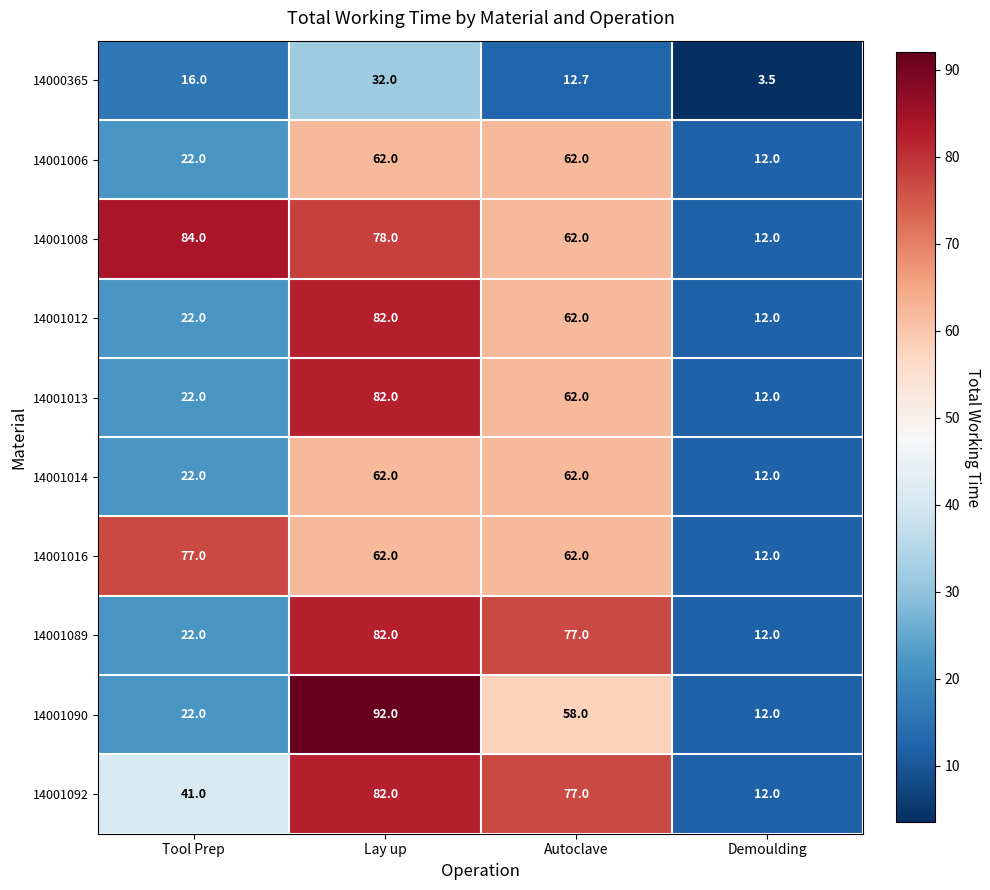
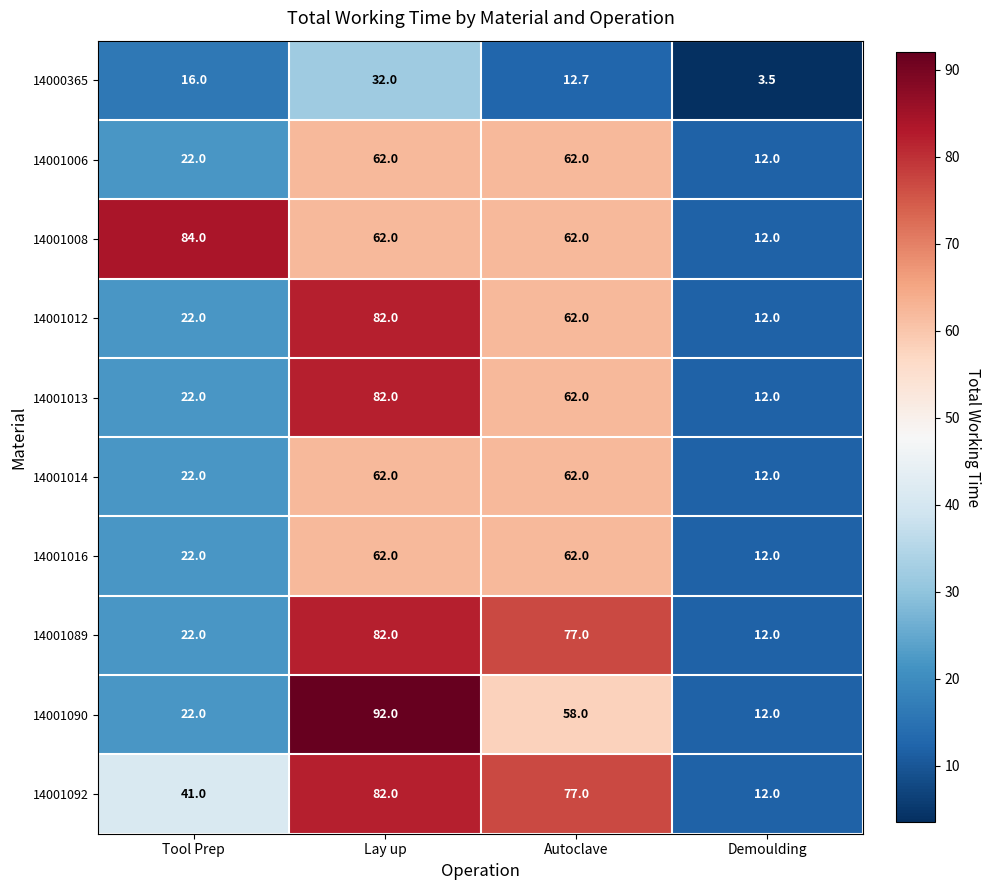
  {
    "14000365": {
      "Tool Prep": 16.0,
      "Lay up": 32.0,
      "Autoclave": 12.7,
      "Demoulding": 3.5
    },
    "14001006": {
      "Tool Prep": 22.0,
      "Lay up": 62.0,
      "Autoclave": 62.0,
      "Demoulding": 12.0
    },
    "14001008": {
      "Tool Prep": 84.0,
-     "Lay up": 78.0,
+     "Lay up": 62.0,
      "Autoclave": 62.0,
      "Demoulding": 12.0
    },
    "14001012": {
      "Tool Prep": 22.0,
      "Lay up": 82.0,
      "Autoclave": 62.0,
      "Demoulding": 12.0
    },
    "14001013": {
      "Tool Prep": 22.0,
      "Lay up": 82.0,
      "Autoclave": 62.0,
      "Demoulding": 12.0
    },
    "14001014": {
      "Tool Prep": 22.0,
      "Lay up": 62.0,
      "Autoclave": 62.0,
      "Demoulding": 12.0
    },
    "14001016": {
-     "Tool Prep": 77.0,
+     "Tool Prep": 22.0,
      "Lay up": 62.0,
      "Autoclave": 62.0,
      "Demoulding": 12.0
    },
    "14001089": {
      "Tool Prep": 22.0,
      "Lay up": 82.0,
      "Autoclave": 77.0,
      "Demoulding": 12.0
    },
    "14001090": {
      "Tool Prep": 22.0,
      "Lay up": 92.0,
      "Autoclave": 58.0,
      "Demoulding": 12.0
    },
    "14001092": {
      "Tool Prep": 41.0,
      "Lay up": 82.0,
      "Autoclave": 77.0,
      "Demoulding": 12.0
    }
  }
